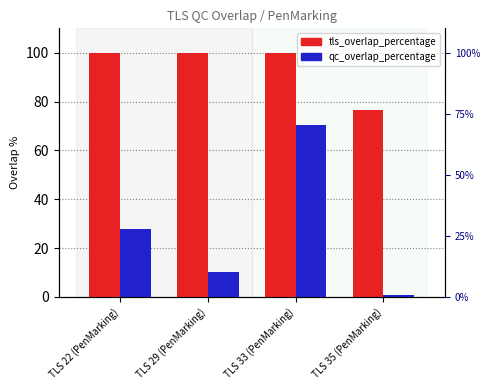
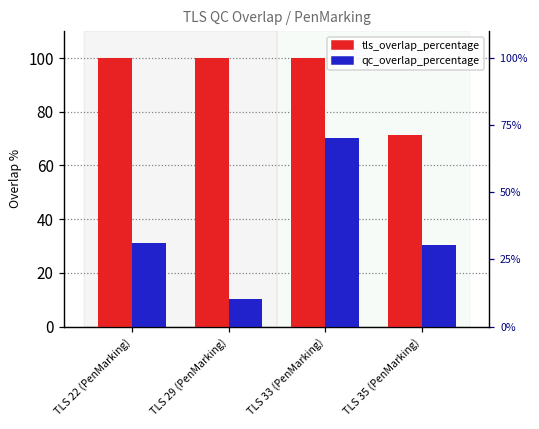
  {
    "tls_overlap_percentage": {
      "TLS 22 (PenMarking)": 100,
      "TLS 29 (PenMarking)": 100,
      "TLS 33 (PenMarking)": 100,
-     "TLS 35 (PenMarking)": 76
+     "TLS 35 (PenMarking)": 71
    },
    "qc_overlap_percentage": {
-     "TLS 22 (PenMarking)": 28,
+     "TLS 22 (PenMarking)": 31,
      "TLS 29 (PenMarking)": 10,
      "TLS 33 (PenMarking)": 70,
-     "TLS 35 (PenMarking)": 1
+     "TLS 35 (PenMarking)": 31
    }
  }
